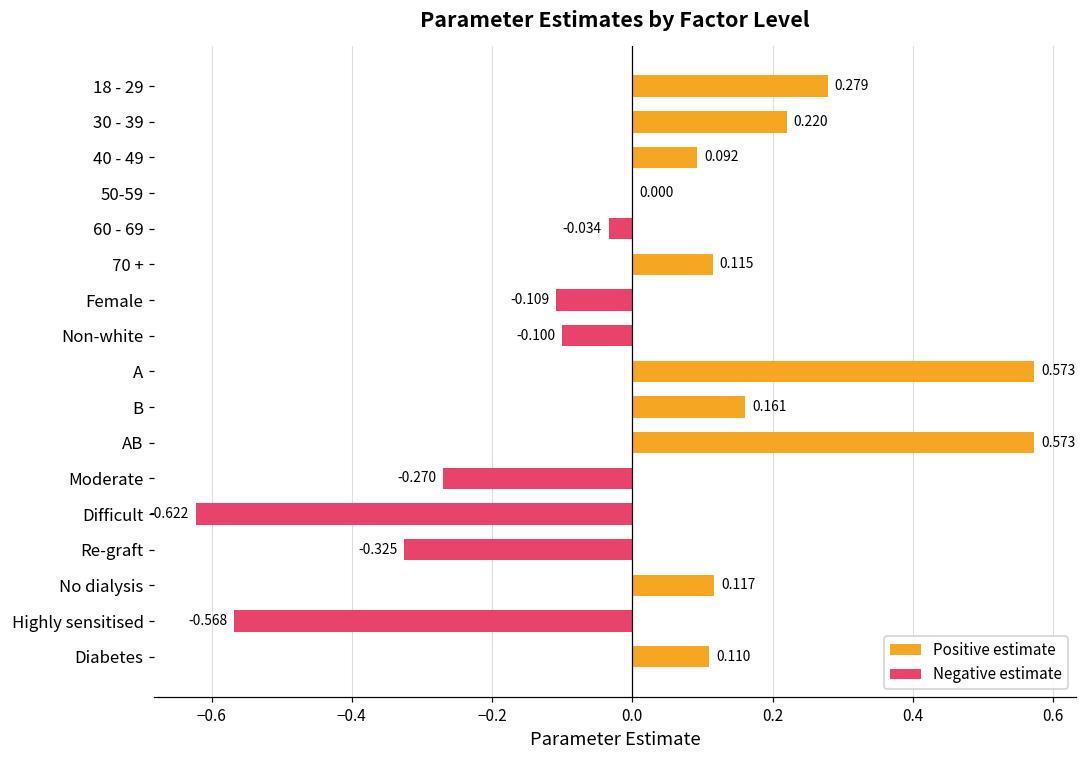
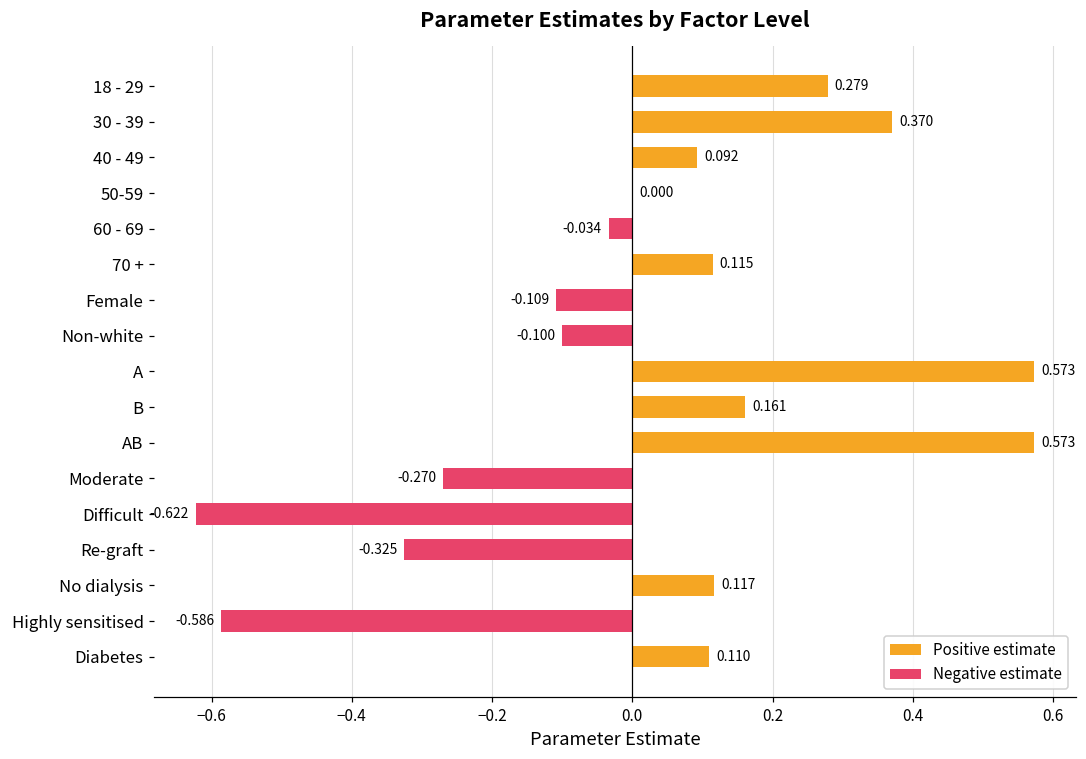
  {
    "Positive estimate": {
      "18 - 29": 0.279,
-     "30 - 39": 0.220,
+     "30 - 39": 0.370,
      "40 - 49": 0.092,
      "50-59": 0.000,
      "70 +": 0.115,
      "A": 0.573,
      "B": 0.161,
      "AB": 0.573,
      "No dialysis": 0.117,
      "Diabetes": 0.110
    },
    "Negative estimate": {
      "60 - 69": -0.034,
      "Female": -0.109,
      "Non-white": -0.100,
      "Moderate": -0.270,
      "Difficult": -0.622,
      "Re-graft": -0.325,
-     "Highly sensitised": -0.568
+     "Highly sensitised": -0.586
    }
  }
